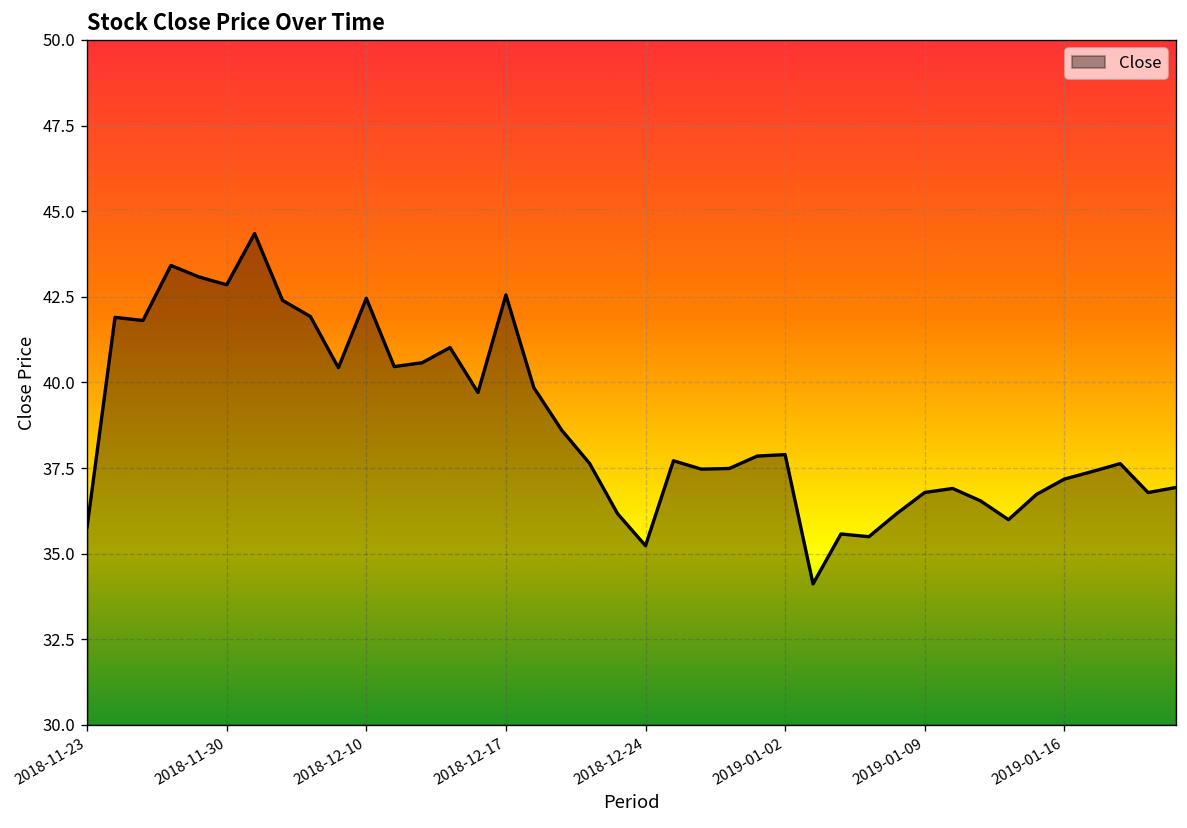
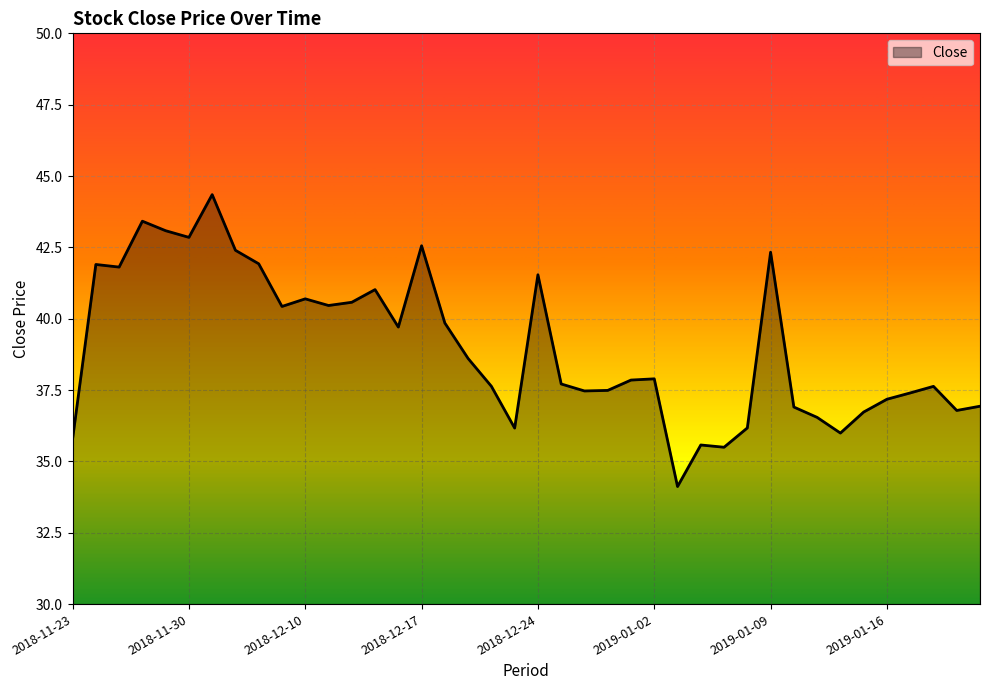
  {
    "2018-11-23": 35.8,
    "2018-11-30": 42.9,
-   "2018-12-10": 42.5,
+   "2018-12-10": 40.7,
    "2018-12-17": 42.6,
-   "2018-12-24": 35.2,
+   "2018-12-24": 41.5,
    "2019-01-02": 37.9,
-   "2019-01-09": 36.8,
+   "2019-01-09": 42.3,
    "2019-01-16": 37.2
  }
